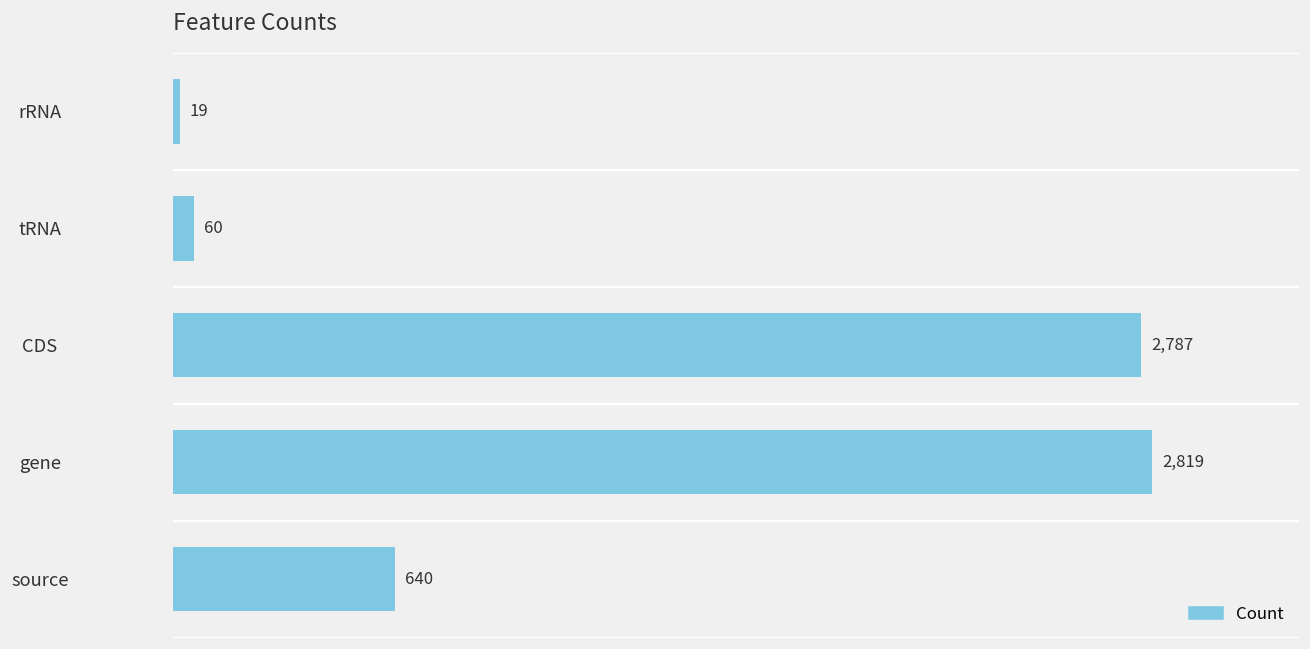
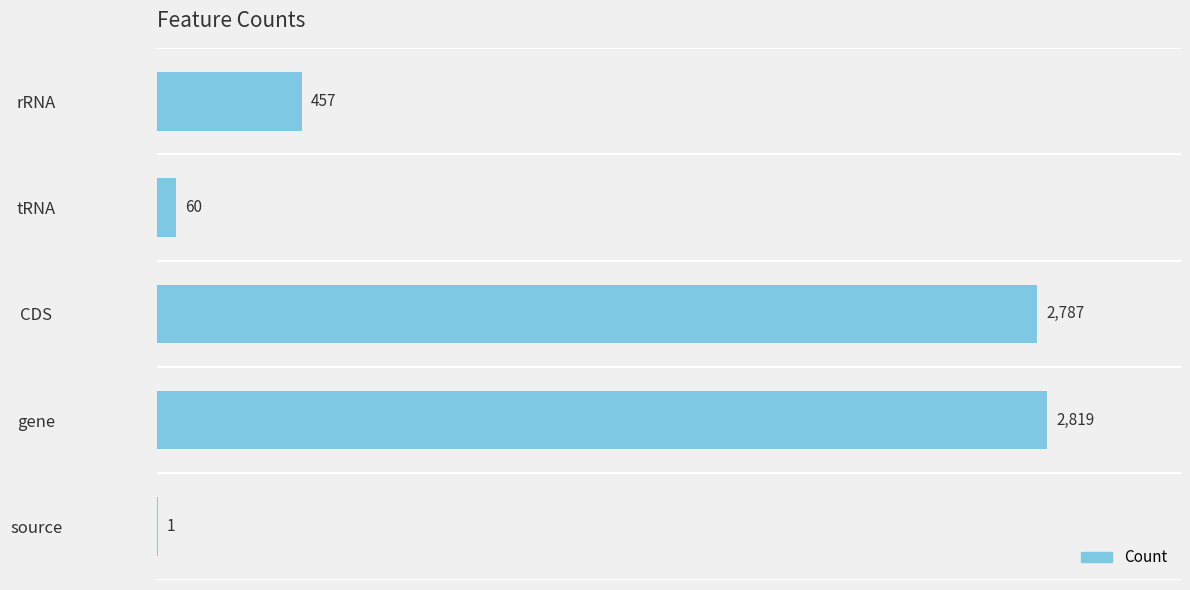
  {
-   "rRNA": "19",
+   "rRNA": "457",
    "tRNA": "60",
    "CDS": "2,787",
    "gene": "2,819",
-   "source": "640"
+   "source": "1"
  }
